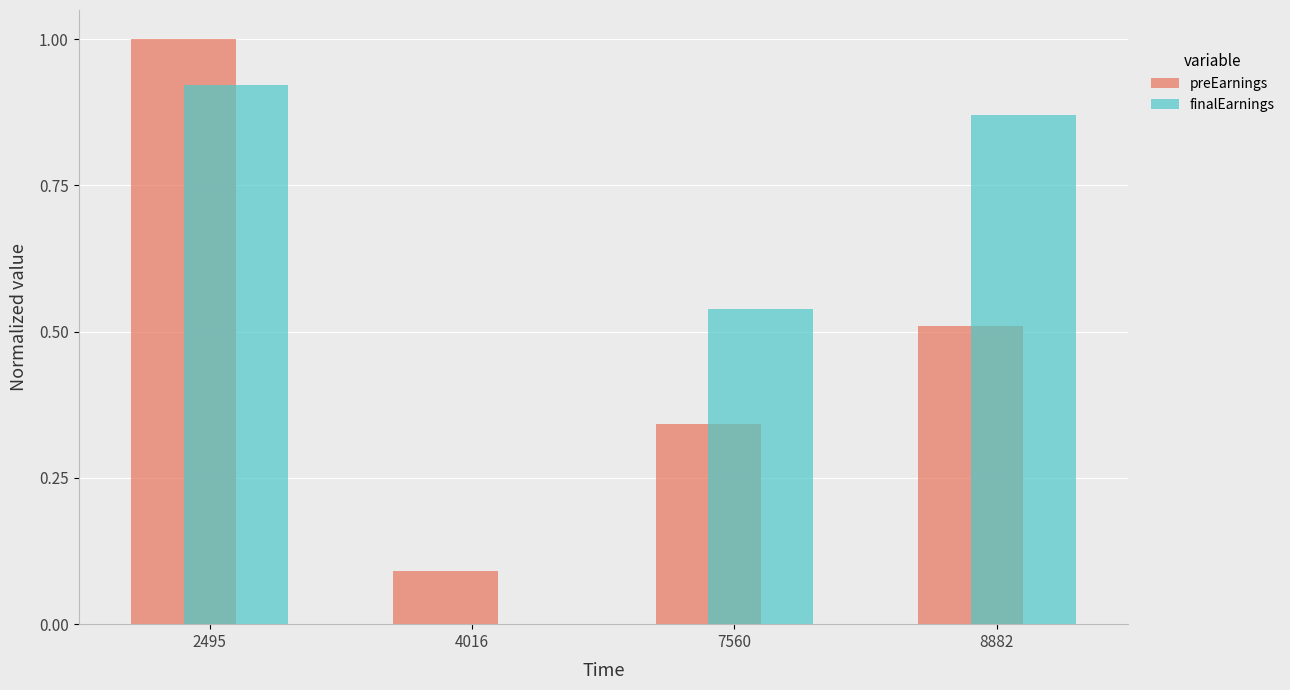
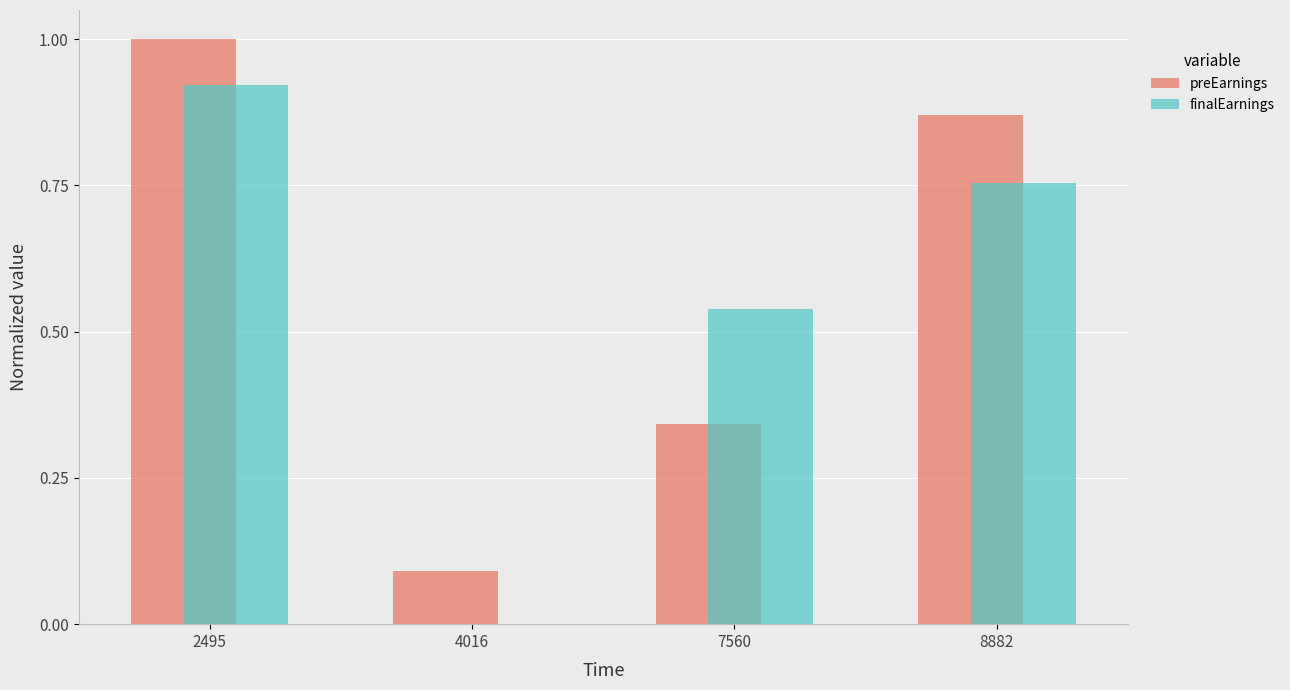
  {
    "preEarnings": {
      "2495": 1.00,
      "4016": 0.09,
      "7560": 0.34,
-     "8882": 0.51
+     "8882": 0.87
    },
    "finalEarnings": {
      "2495": 0.92,
      "4016": 0.00,
      "7560": 0.54,
-     "8882": 0.87
+     "8882": 0.75
    }
  }
